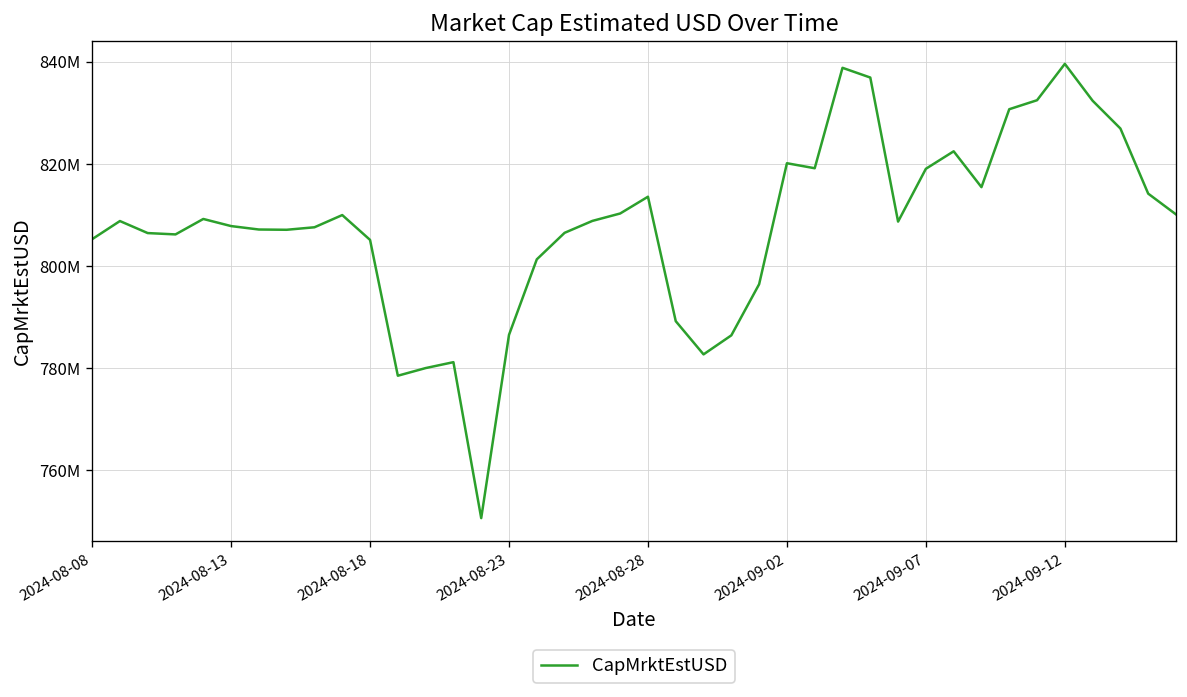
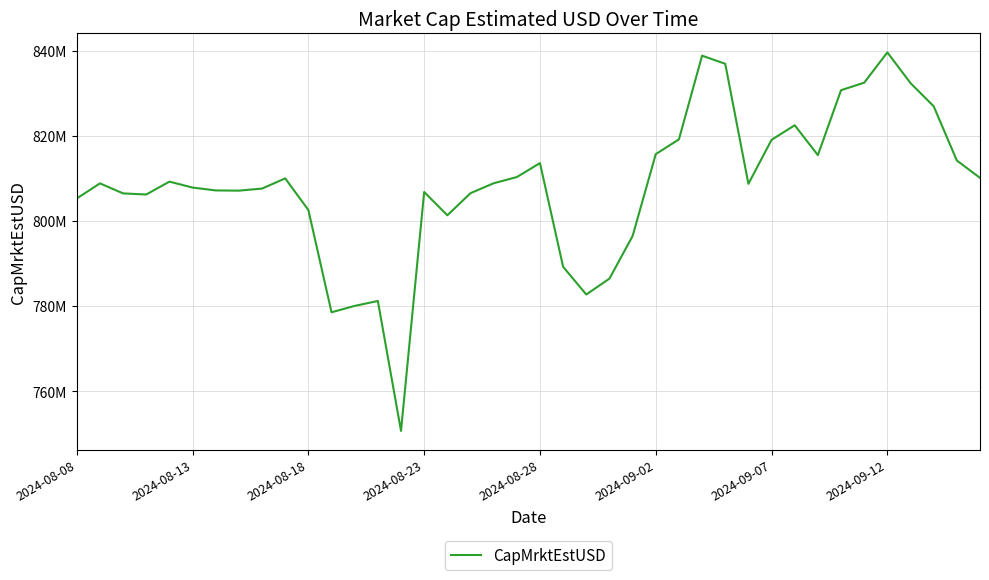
  {
    "2024-08-08": 805000000,
    "2024-08-13": 808000000,
-   "2024-08-18": 805000000,
-   "2024-08-23": 787000000,
+   "2024-08-18": 803000000,
+   "2024-08-23": 807000000,
    "2024-08-28": 814000000,
-   "2024-09-02": 820000000,
+   "2024-09-02": 816000000,
    "2024-09-07": 819000000,
    "2024-09-12": 840000000
  }
